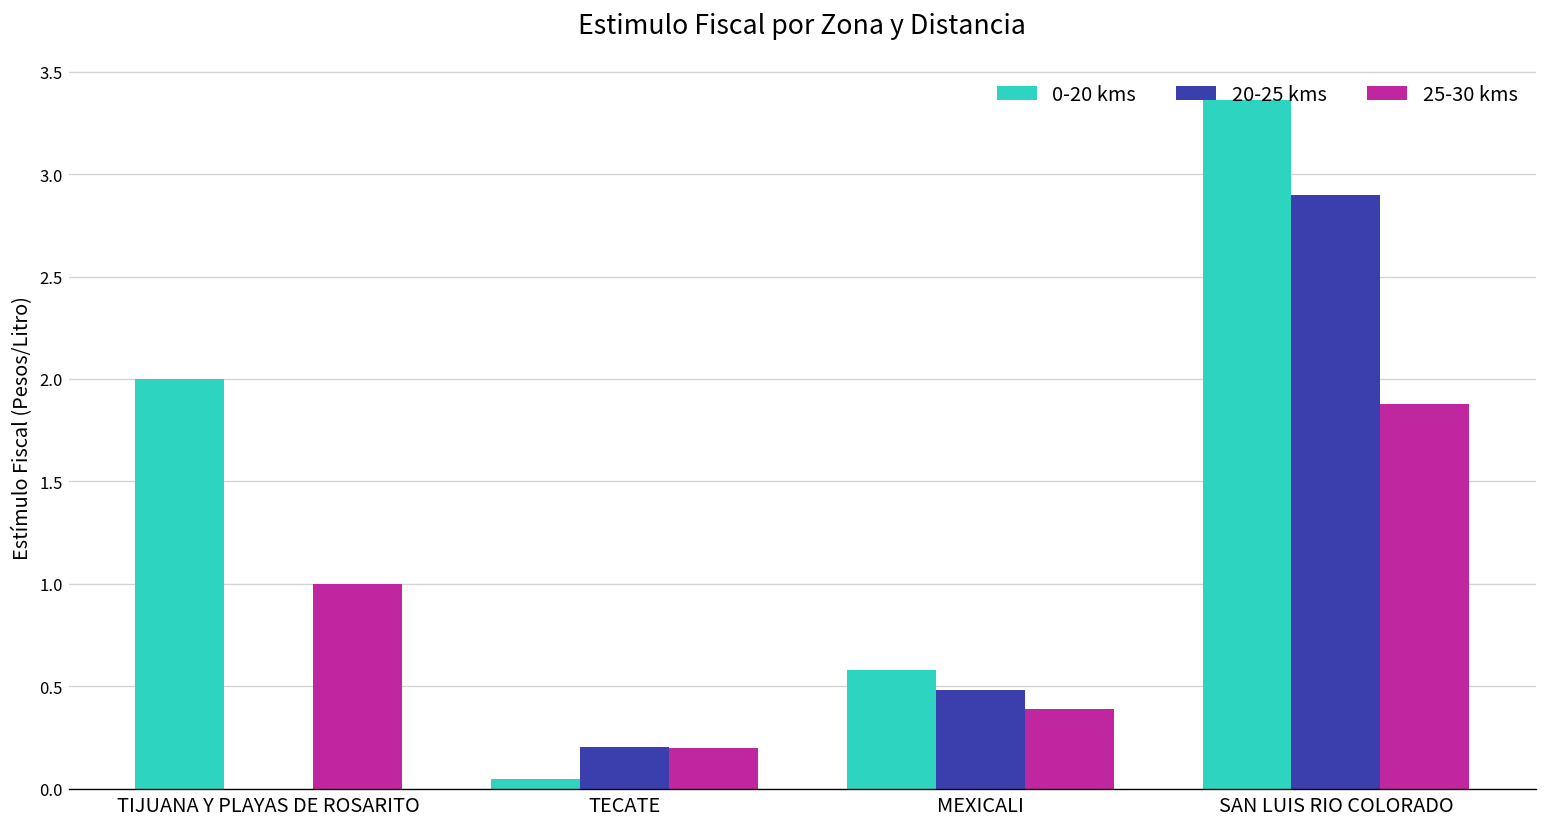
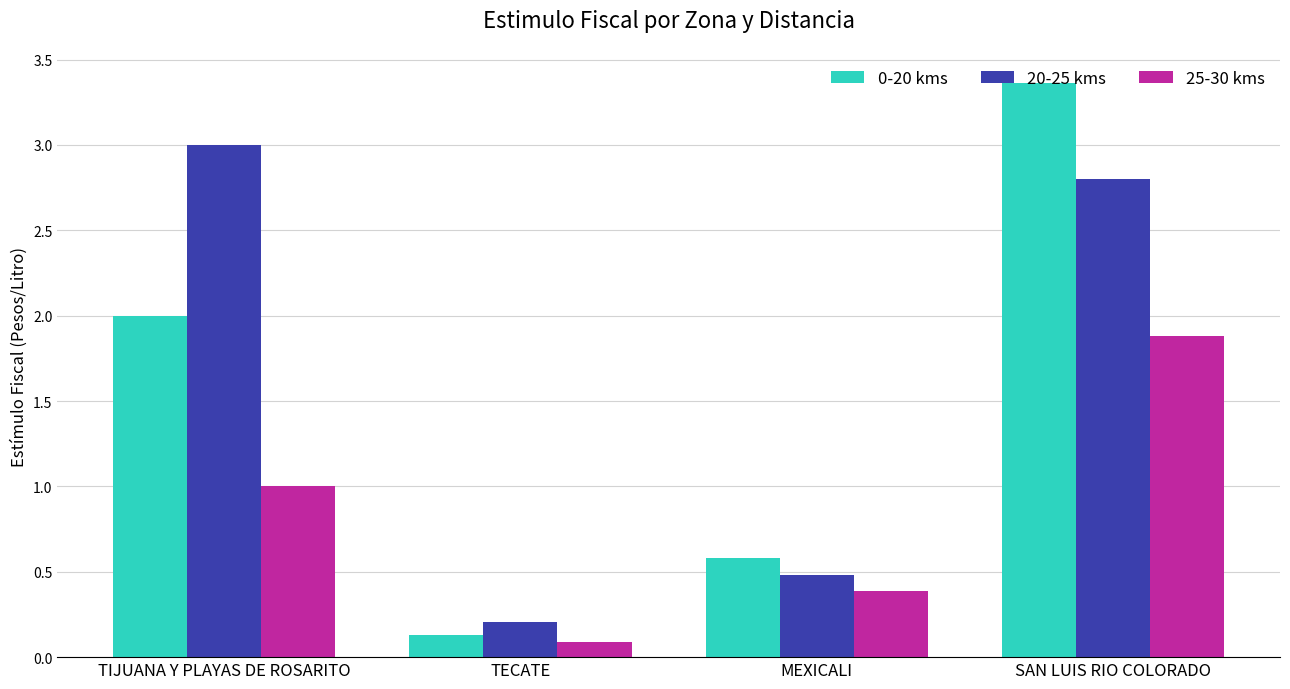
  {
    "0-20 kms": {
      "TIJUANA Y PLAYAS DE ROSARITO": 2.00,
-     "TECATE": 0.05,
+     "TECATE": 0.13,
      "MEXICALI": 0.58,
      "SAN LUIS RIO COLORADO": 3.36
    },
    "20-25 kms": {
-     "TIJUANA Y PLAYAS DE ROSARITO": 0,
+     "TIJUANA Y PLAYAS DE ROSARITO": 3,
      "TECATE": 0.2,
      "MEXICALI": 0.48,
-     "SAN LUIS RIO COLORADO": 2.9
+     "SAN LUIS RIO COLORADO": 2.8
    },
    "25-30 kms": {
      "TIJUANA Y PLAYAS DE ROSARITO": 1.00,
-     "TECATE": 0.20,
+     "TECATE": 0.09,
      "MEXICALI": 0.39,
      "SAN LUIS RIO COLORADO": 1.88
    }
  }
